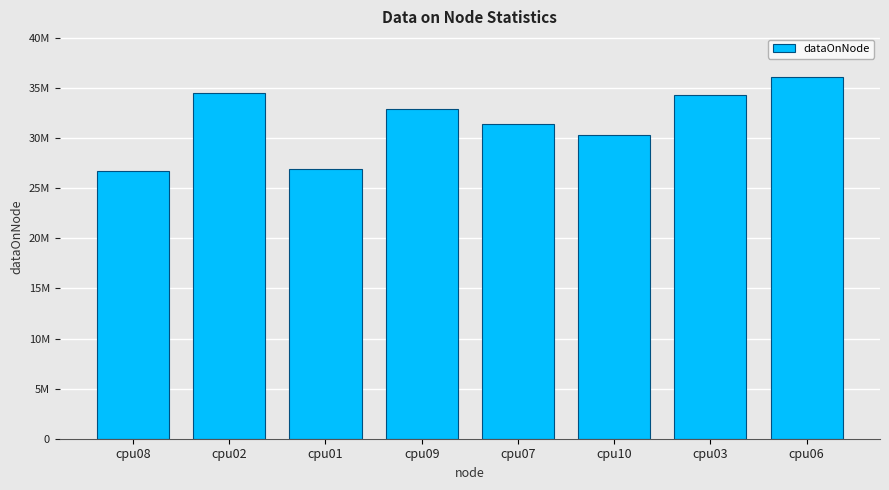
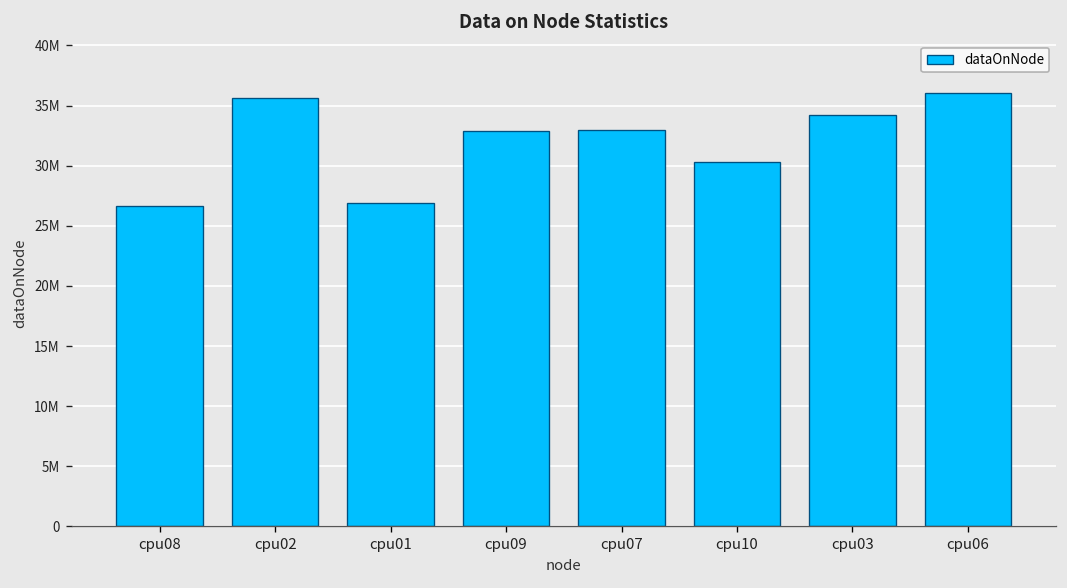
  {
    "cpu08": 26700000,
-   "cpu02": 34500000,
+   "cpu02": 35600000,
    "cpu01": 26900000,
    "cpu09": 32900000,
-   "cpu07": 31400000,
+   "cpu07": 33000000,
    "cpu10": 30300000,
    "cpu03": 34300000,
    "cpu06": 36100000
  }
